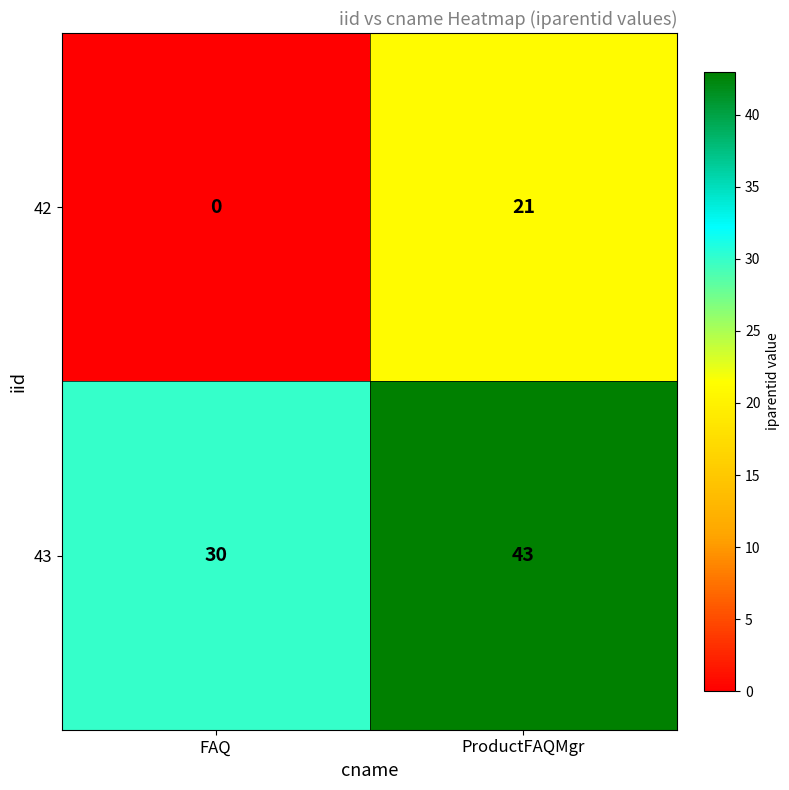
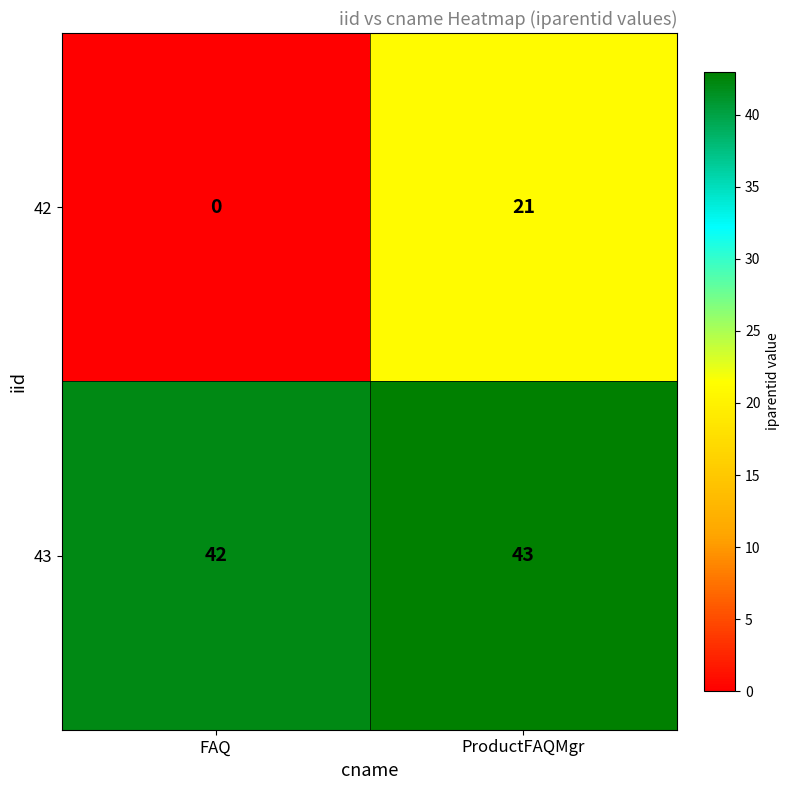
  {
    "42": {
      "FAQ": 0,
      "ProductFAQMgr": 21
    },
    "43": {
-     "FAQ": 30,
+     "FAQ": 42,
      "ProductFAQMgr": 43
    }
  }
